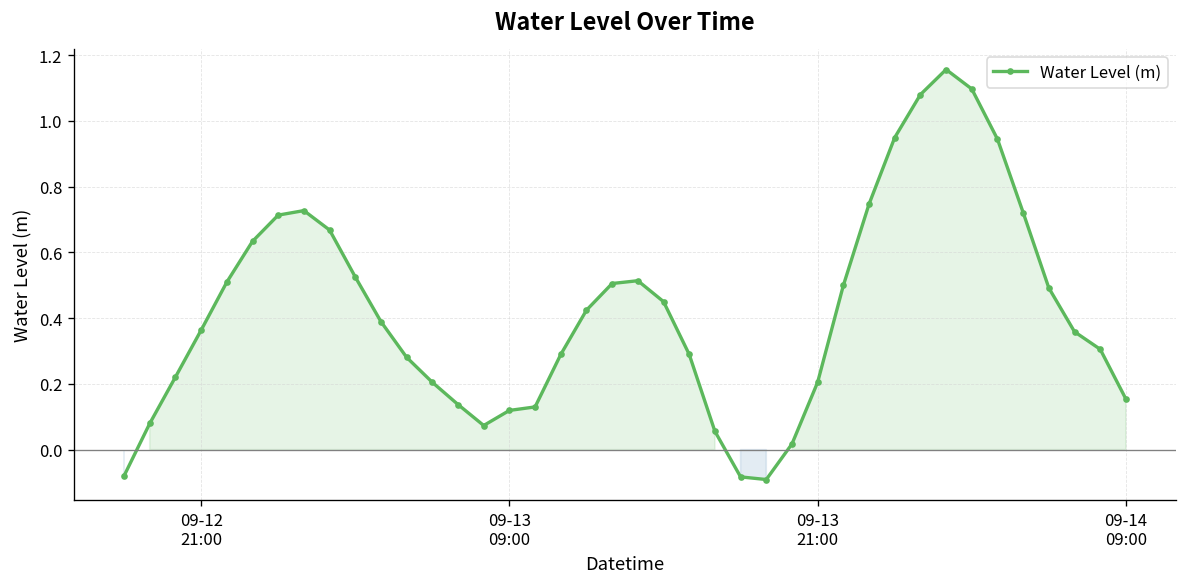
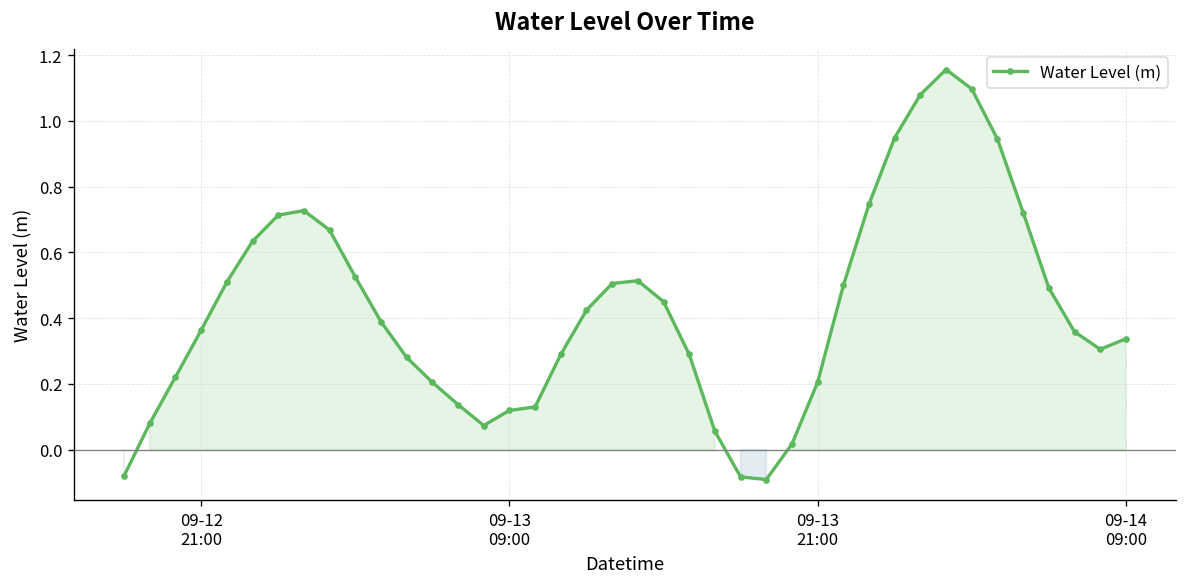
  {
    "09-12 21:00": 0.36,
    "09-13 09:00": 0.12,
    "09-13 21:00": 0.21,
-   "09-14 09:00": 0.15
+   "09-14 09:00": 0.34
  }
